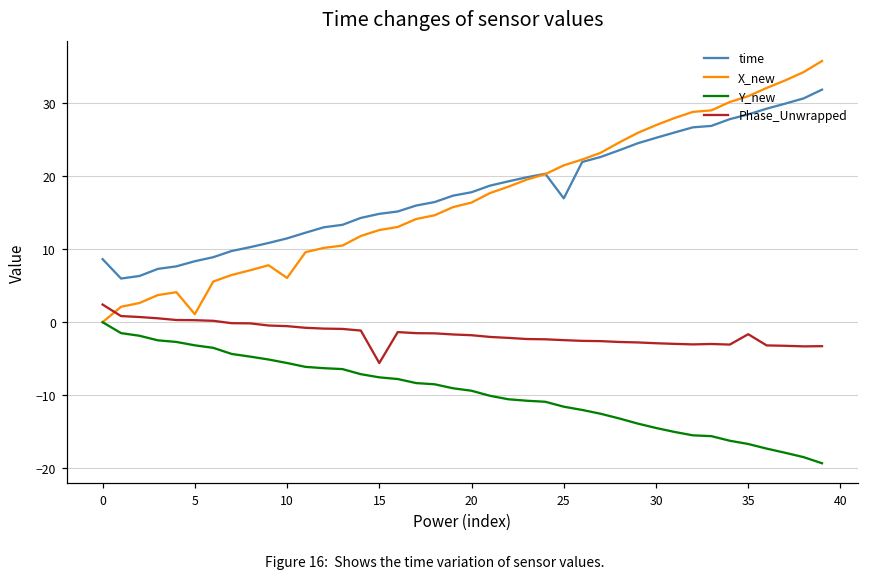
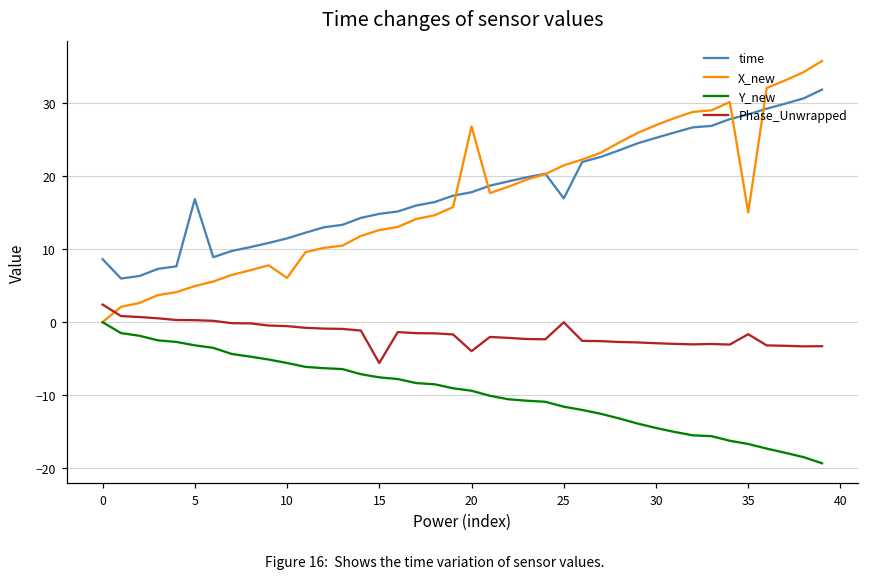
  {
    "time": {
      "0": 9,
-     "5": 8,
+     "5": 17,
      "10": 11,
      "15": 15,
      "20": 18,
      "25": 17,
      "30": 25,
      "35": 28
    },
    "X_new": {
-     "5": 1,
+     "5": 5,
      "10": 6,
      "15": 13,
-     "20": 16,
+     "20": 27,
      "25": 22,
      "30": 27,
-     "35": 31
+     "35": 15
    },
    "Y_new": {
      "5": -3,
      "10": -6,
      "15": -8,
      "20": -9,
      "25": -12,
      "30": -15,
      "35": -17
    },
    "Phase_Unwrapped": {
      "0": 2,
      "5": 0,
      "10": -1,
      "15": -6,
-     "20": -2,
-     "25": -2,
+     "20": -4,
+     "25": 0,
      "30": -3,
      "35": -2
    }
  }
